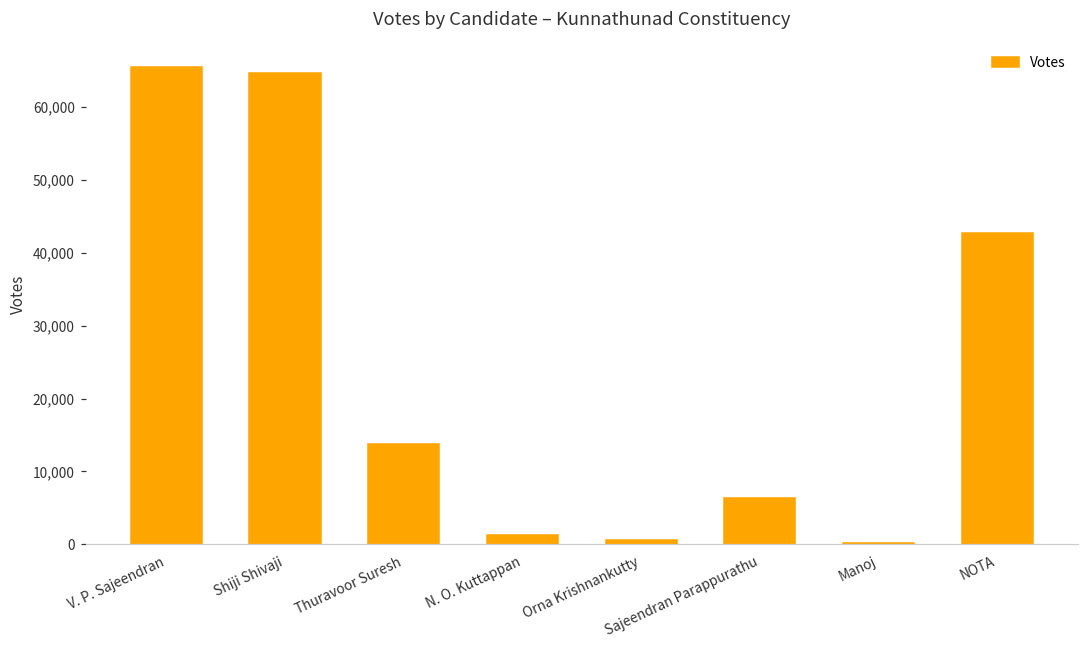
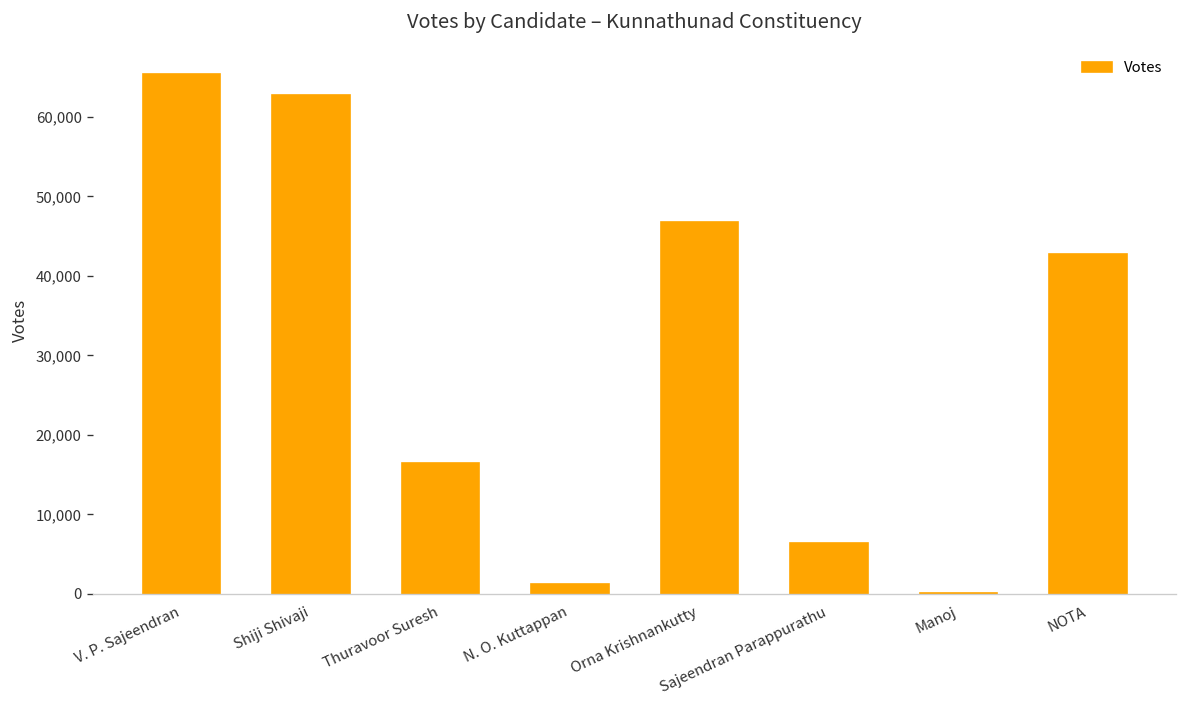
  {
    "V. P. Sajeendran": "65,000",
-   "Shiji Shivaji": "65,000",
-   "Thuravoor Suresh": "14,000",
+   "Shiji Shivaji": "63,000",
+   "Thuravoor Suresh": "16,000",
    "N. O. Kuttappan": "1,000",
-   "Orna Krishnankutty": "1,000",
+   "Orna Krishnankutty": "47,000",
    "Sajeendran Parappurathu": "6,000",
    "NOTA": "43,000"
  }
